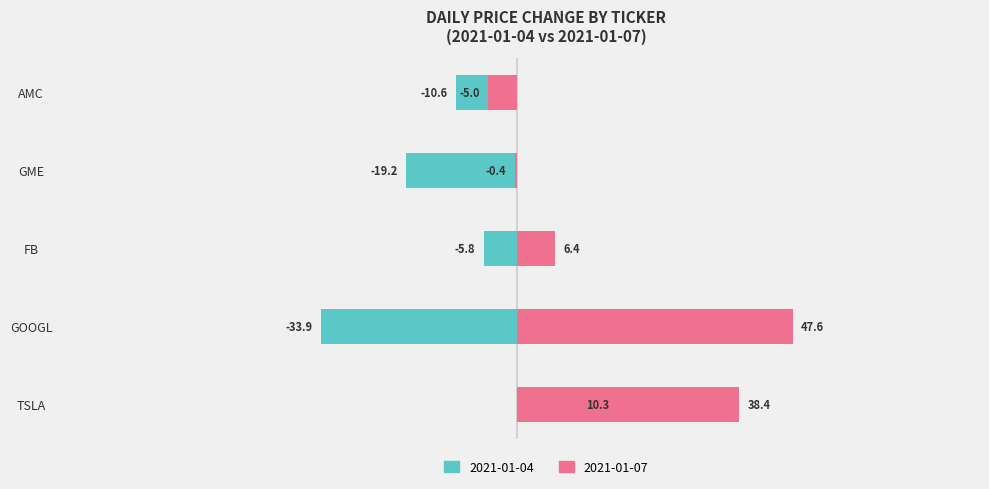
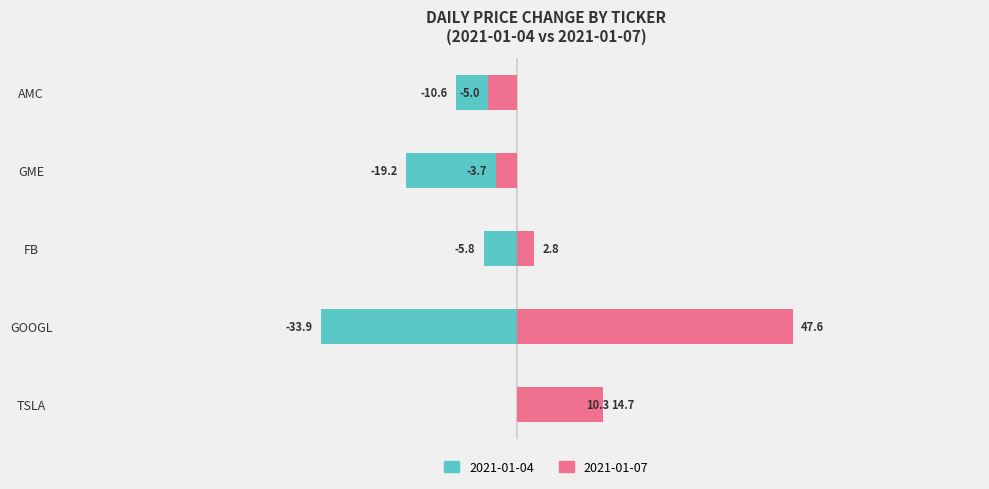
  {
    "2021-01-04": {
      "AMC": -10.6,
      "GME": -19.2,
      "FB": -5.8,
      "GOOGL": -33.9
    },
    "2021-01-07": {
-     "GME": -0.4,
-     "FB": 6.4,
+     "GME": -3.7,
+     "FB": 2.8,
      "GOOGL": 47.6,
-     "TSLA": 38.4
+     "TSLA": 14.7
    }
  }
